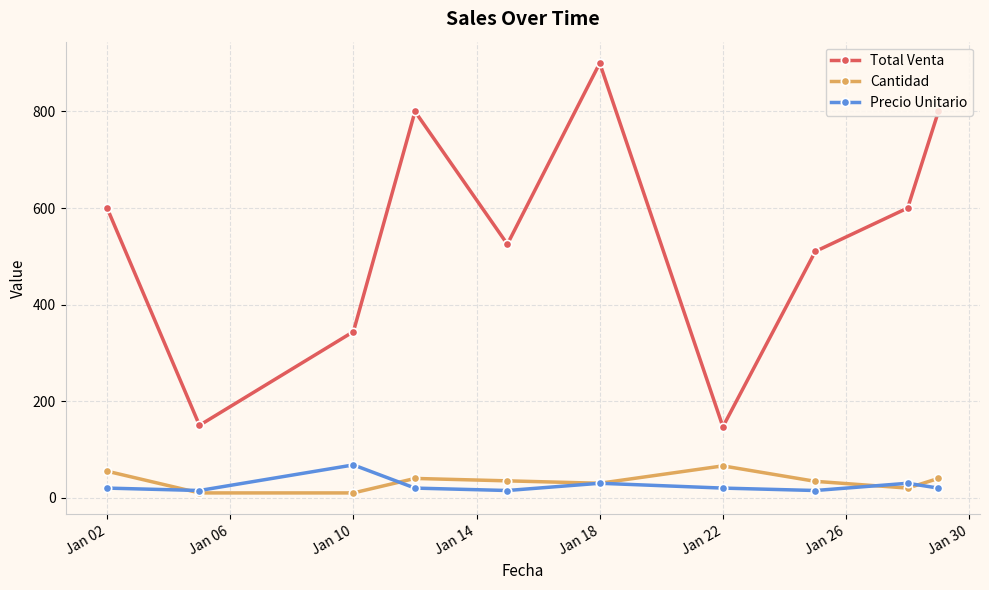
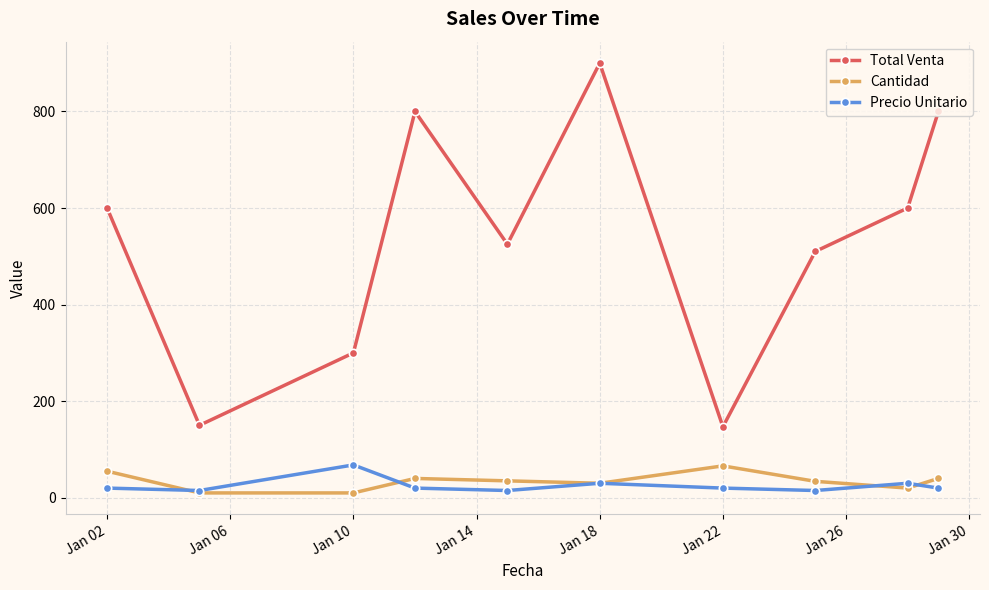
  {
    "Total Venta": {
      "Jan 02": 600,
-     "Jan 10": 340,
+     "Jan 10": 300,
      "Jan 18": 900,
      "Jan 22": 150
    },
    "Cantidad": {
      "Jan 02": 60,
      "Jan 10": 10,
      "Jan 22": 70
    },
    "Precio Unitario": {
      "Jan 02": 20,
      "Jan 10": 70,
      "Jan 22": 20
    }
  }
